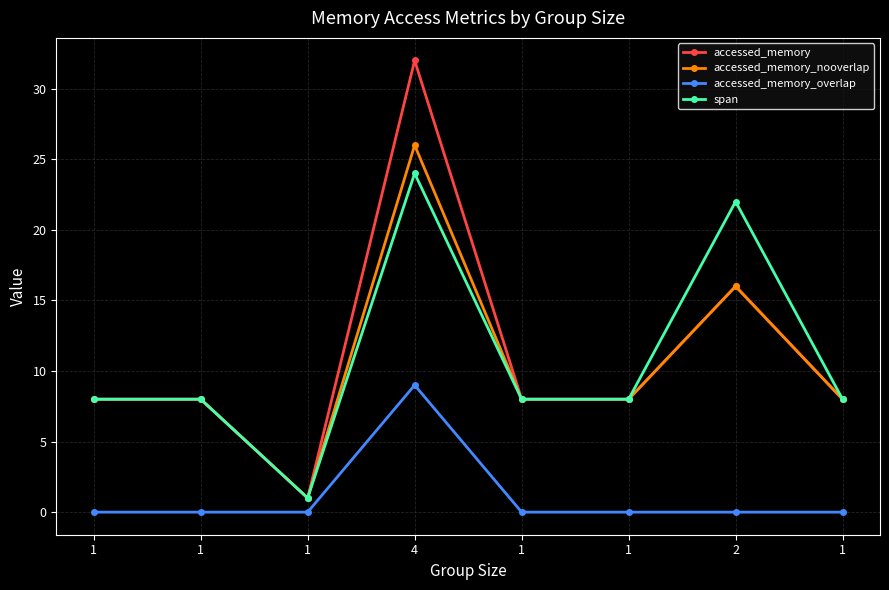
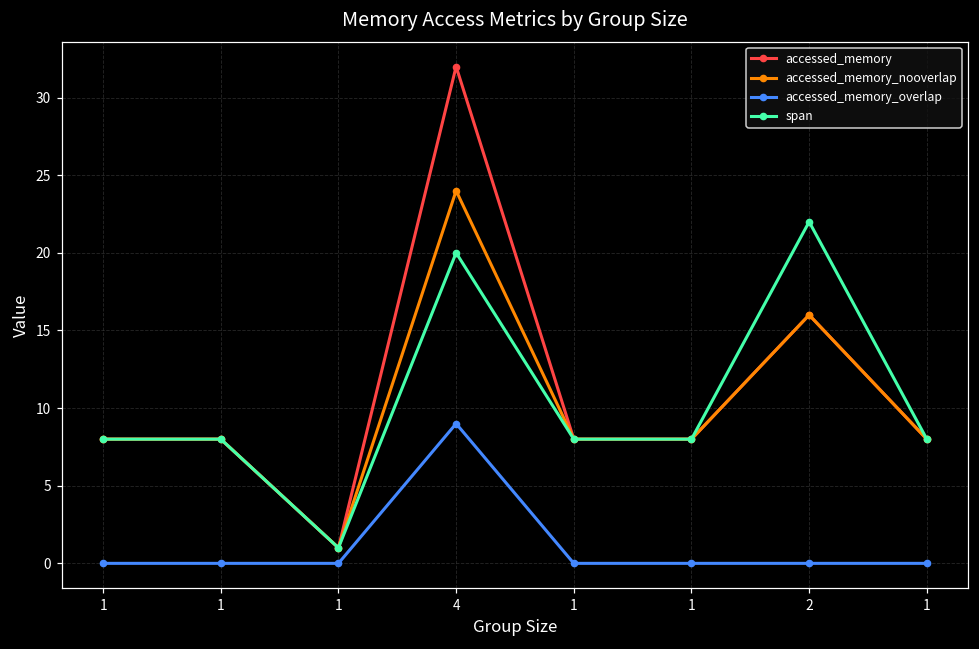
  {
    "accessed_memory": {
      "4": 32
    },
    "accessed_memory_nooverlap": {
-     "4": 26
+     "4": 24
    },
    "accessed_memory_overlap": {
      "4": 9,
      "2": 0
    },
    "span": {
-     "4": 24,
+     "4": 20,
      "2": 22
    }
  }
